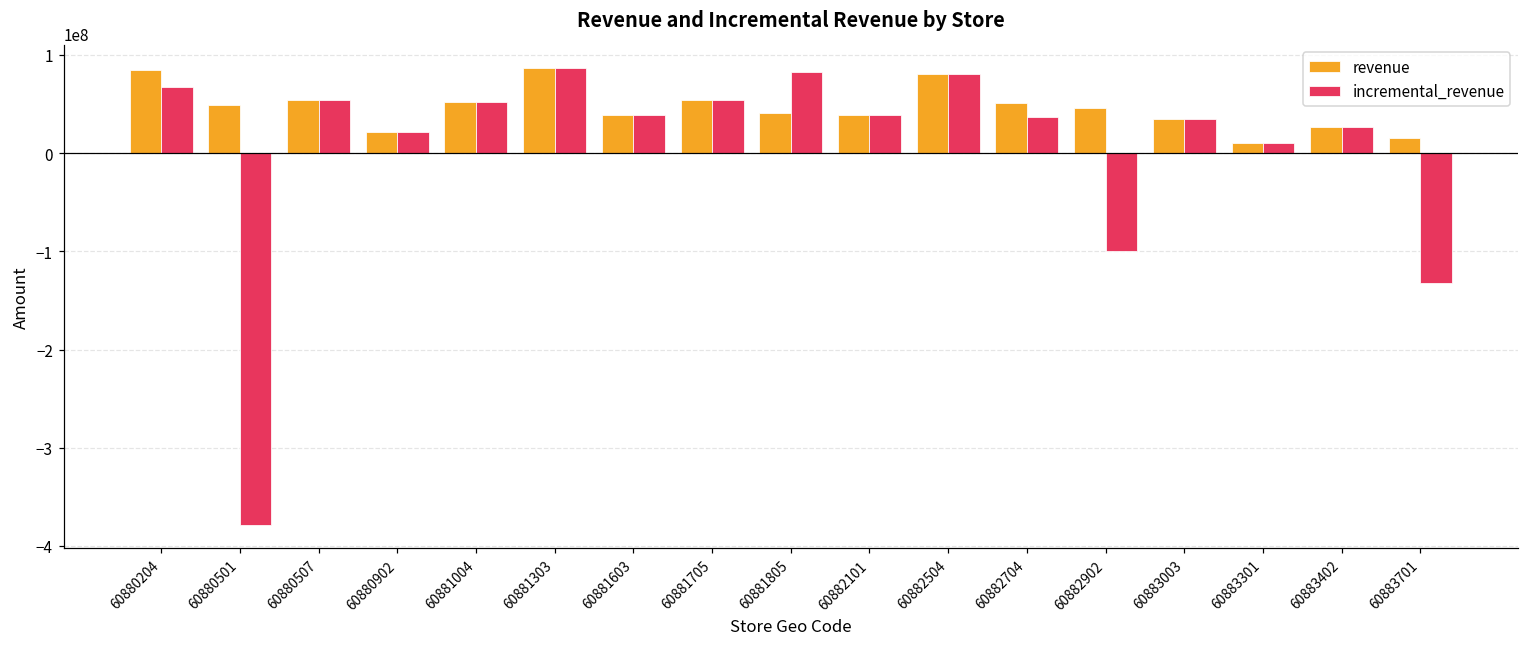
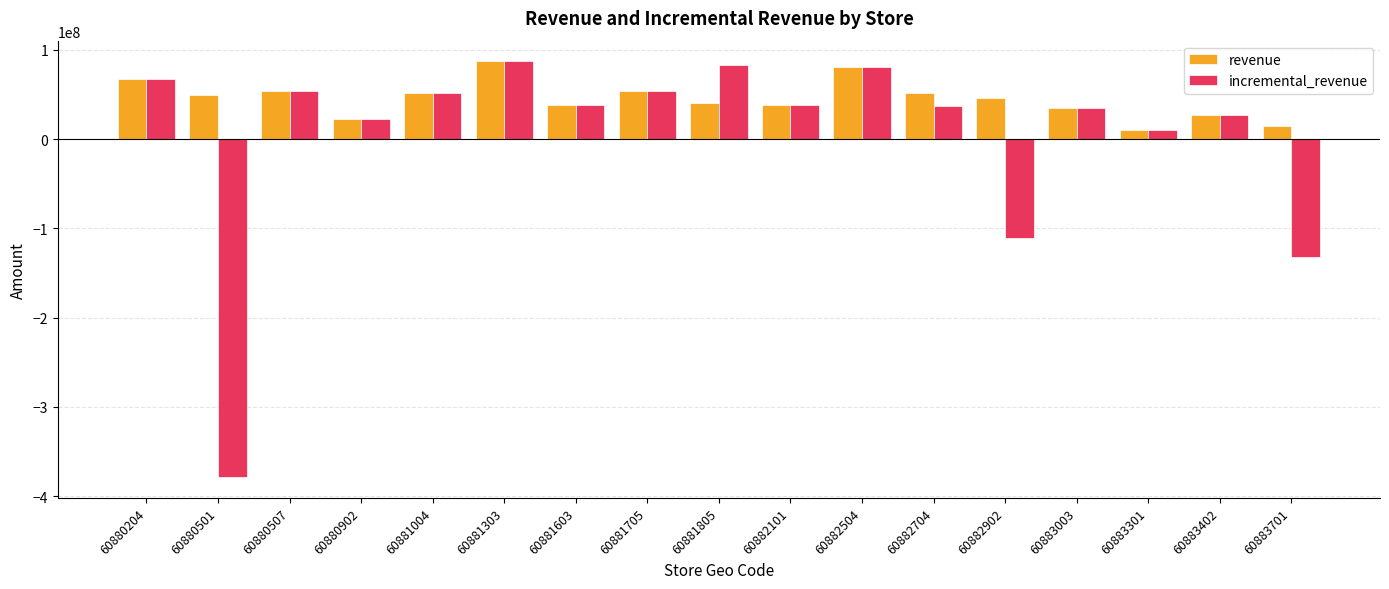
  {
    "revenue": {
-     "60880204": 80000000,
+     "60880204": 70000000,
      "60880501": 50000000,
      "60880507": 50000000,
      "60880902": 20000000,
      "60881004": 50000000,
      "60881303": 90000000,
      "60881603": 40000000,
      "60881705": 50000000,
      "60881805": 40000000,
      "60882101": 40000000,
      "60882504": 80000000,
      "60882704": 50000000,
      "60882902": 50000000,
      "60883003": 30000000,
      "60883301": 10000000,
      "60883402": 30000000,
      "60883701": 20000000
    },
    "incremental_revenue": {
      "60880204": 70000000,
      "60880501": -380000000,
      "60880507": 50000000,
      "60880902": 20000000,
      "60881004": 50000000,
      "60881303": 90000000,
      "60881603": 40000000,
      "60881705": 50000000,
      "60881805": 80000000,
      "60882101": 40000000,
      "60882504": 80000000,
      "60882704": 40000000,
-     "60882902": -100000000,
+     "60882902": -110000000,
      "60883003": 30000000,
      "60883301": 10000000,
      "60883402": 30000000,
      "60883701": -130000000
    }
  }
